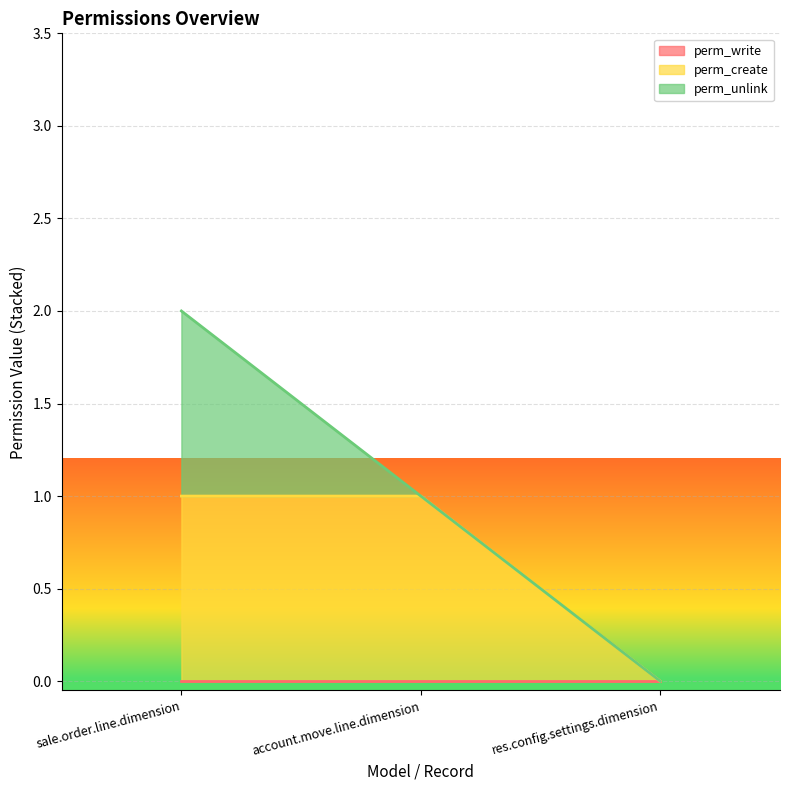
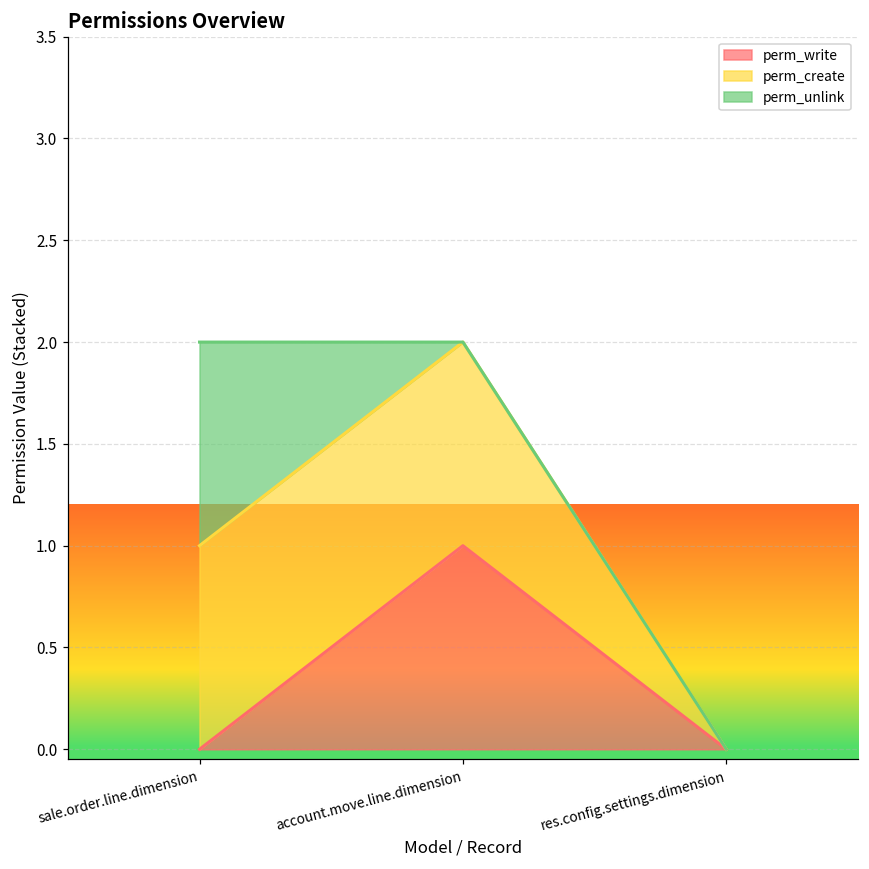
  {
    "perm_write": {
      "sale.order.line.dimension": 0,
-     "account.move.line.dimension": 0
+     "account.move.line.dimension": 1
    },
    "perm_create": {
      "sale.order.line.dimension": 1
    },
    "perm_unlink": {
      "sale.order.line.dimension": 1
    }
  }
